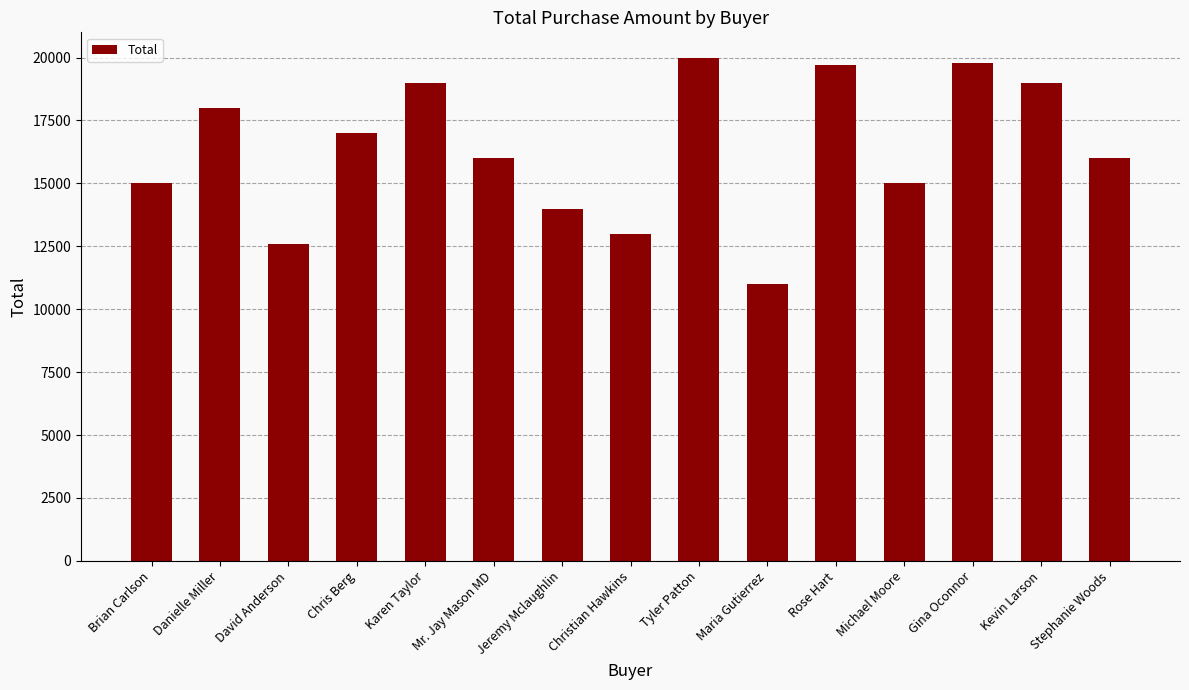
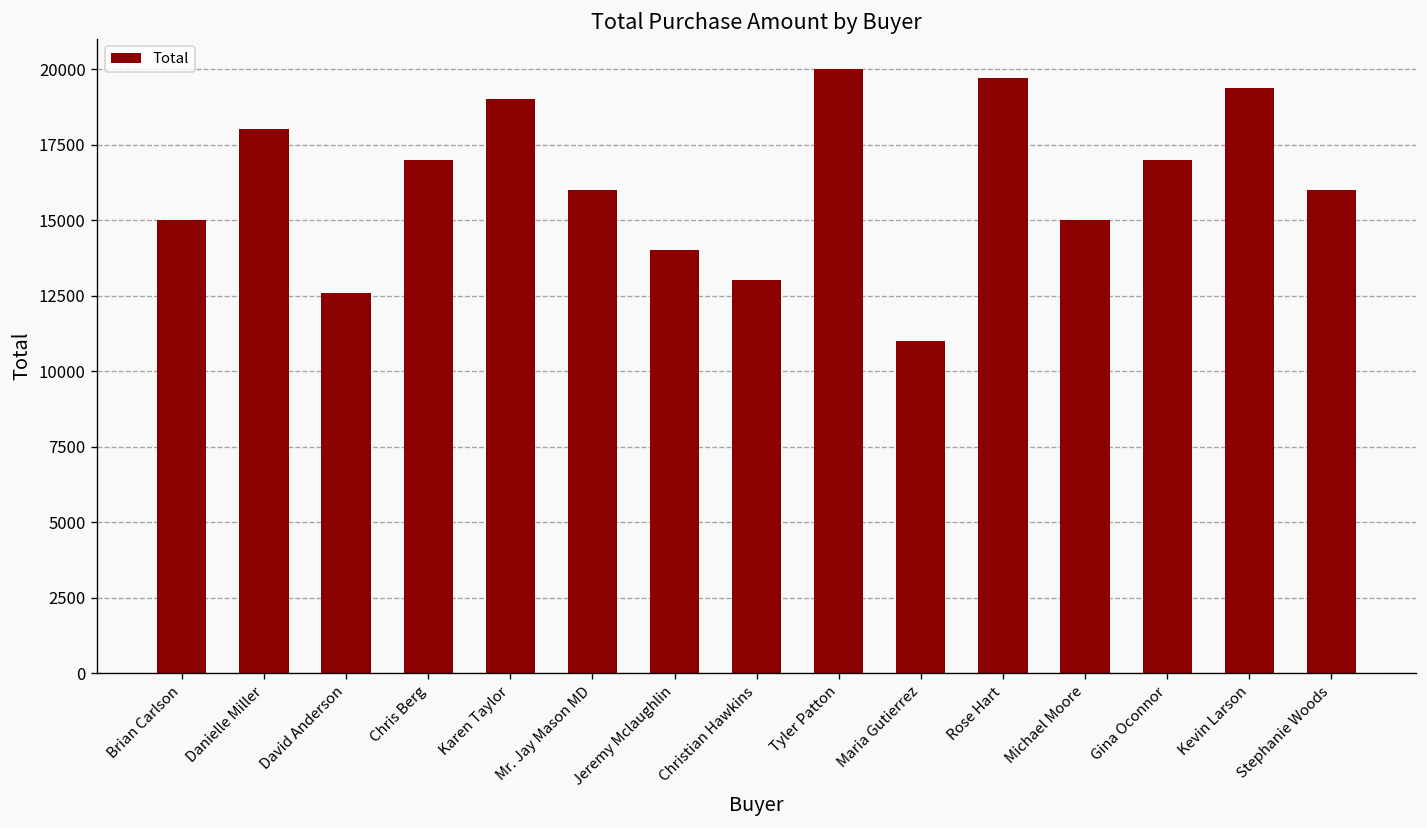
  {
    "Brian Carlson": 15000,
    "Danielle Miller": 18000,
    "David Anderson": 12600,
    "Chris Berg": 17000,
    "Karen Taylor": 19000,
    "Mr. Jay Mason MD": 16000,
    "Jeremy Mclaughlin": 14000,
    "Christian Hawkins": 13000,
    "Tyler Patton": 20000,
    "Maria Gutierrez": 11000,
    "Rose Hart": 19700,
    "Michael Moore": 15000,
-   "Gina Oconnor": 19800,
-   "Kevin Larson": 19000,
+   "Gina Oconnor": 17000,
+   "Kevin Larson": 19400,
    "Stephanie Woods": 16000
  }
